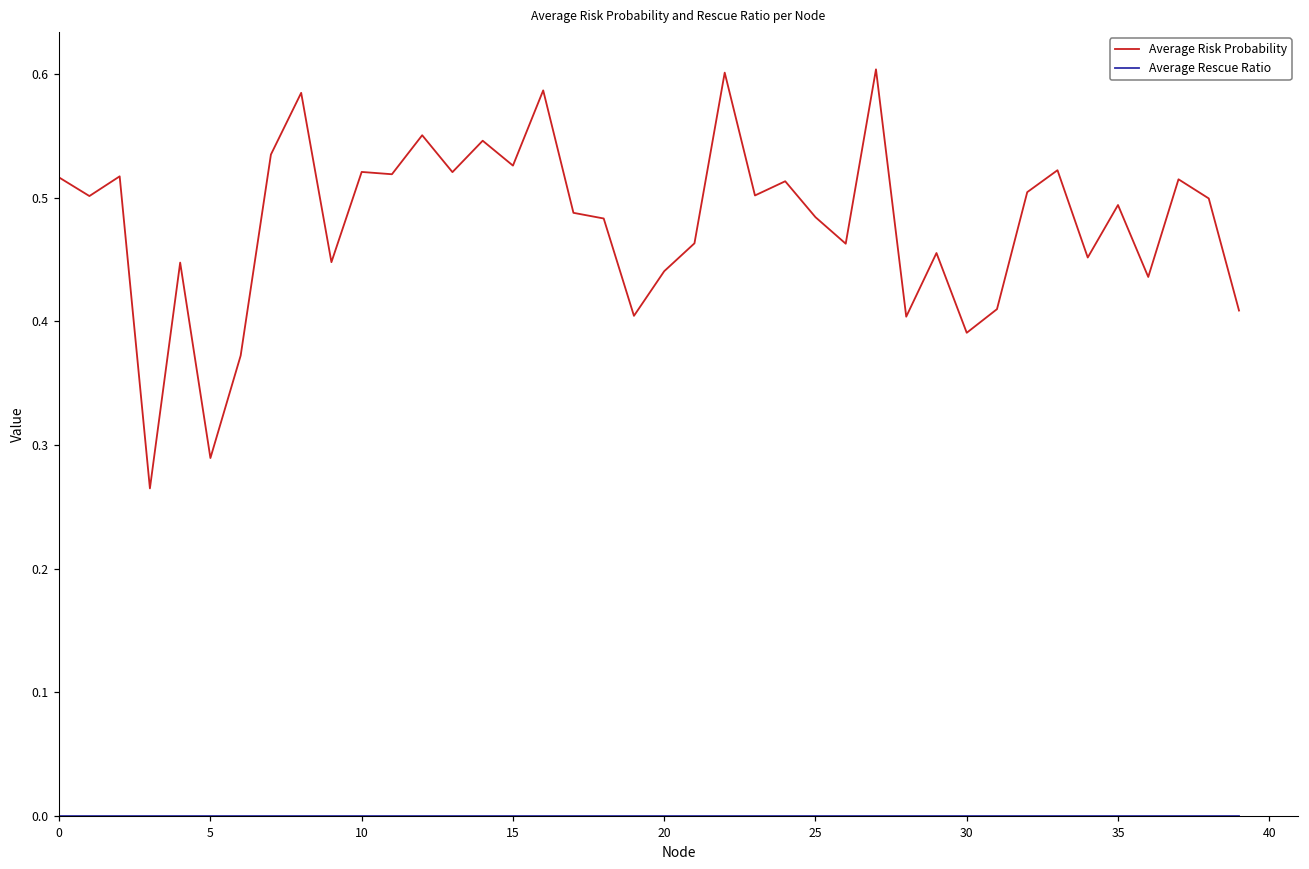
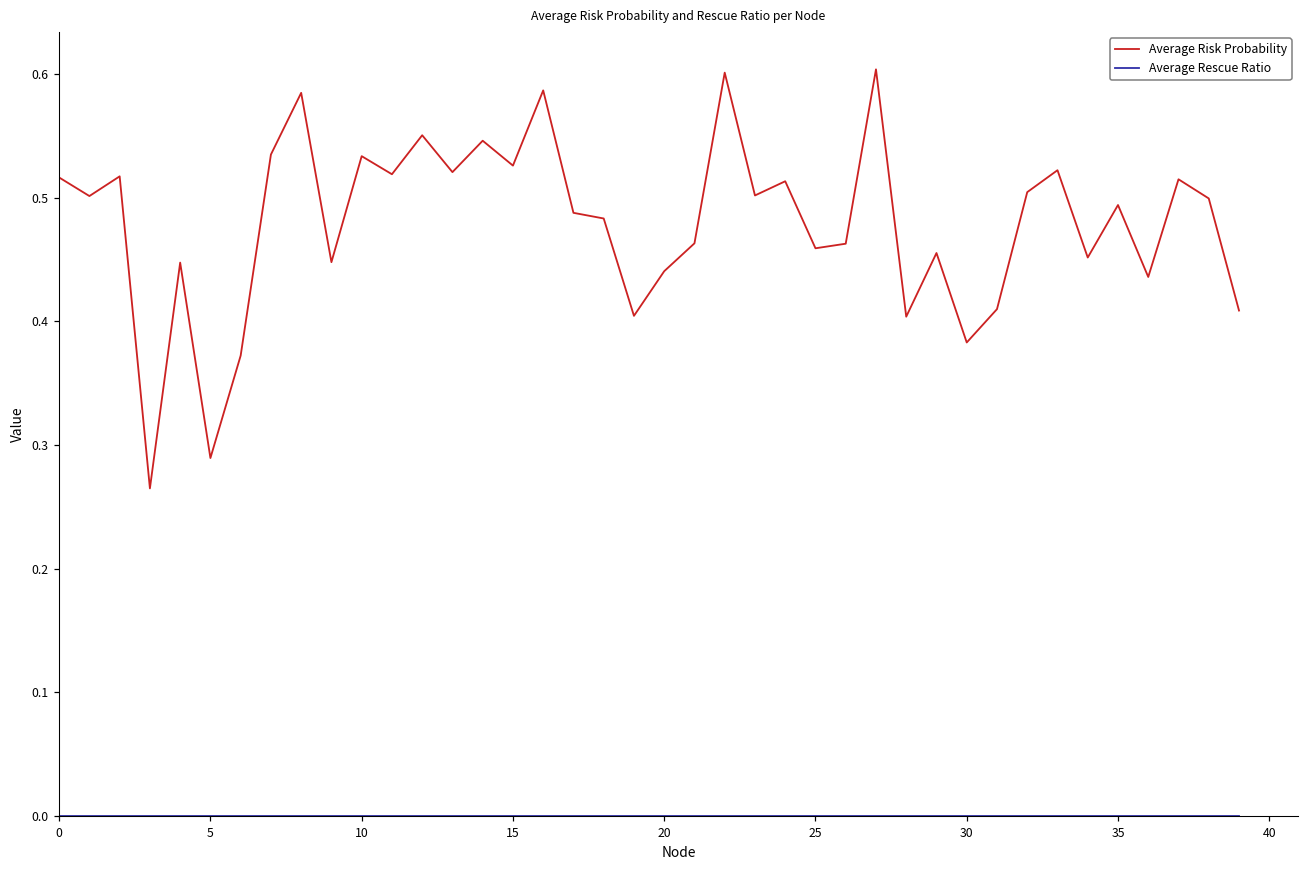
  {
    "Average Risk Probability": {
      "0": 0.516,
      "5": 0.289,
-     "10": 0.521,
+     "10": 0.534,
      "15": 0.526,
      "20": 0.441,
-     "25": 0.484,
-     "30": 0.391,
+     "25": 0.459,
+     "30": 0.383,
      "35": 0.494
    },
    "Average Rescue Ratio": {
      "0": 0.000,
      "5": 0.000,
      "10": 0.000,
      "15": 0.000,
      "20": 0.000,
      "25": 0.000,
      "30": 0.000,
      "35": 0.000
    }
  }
